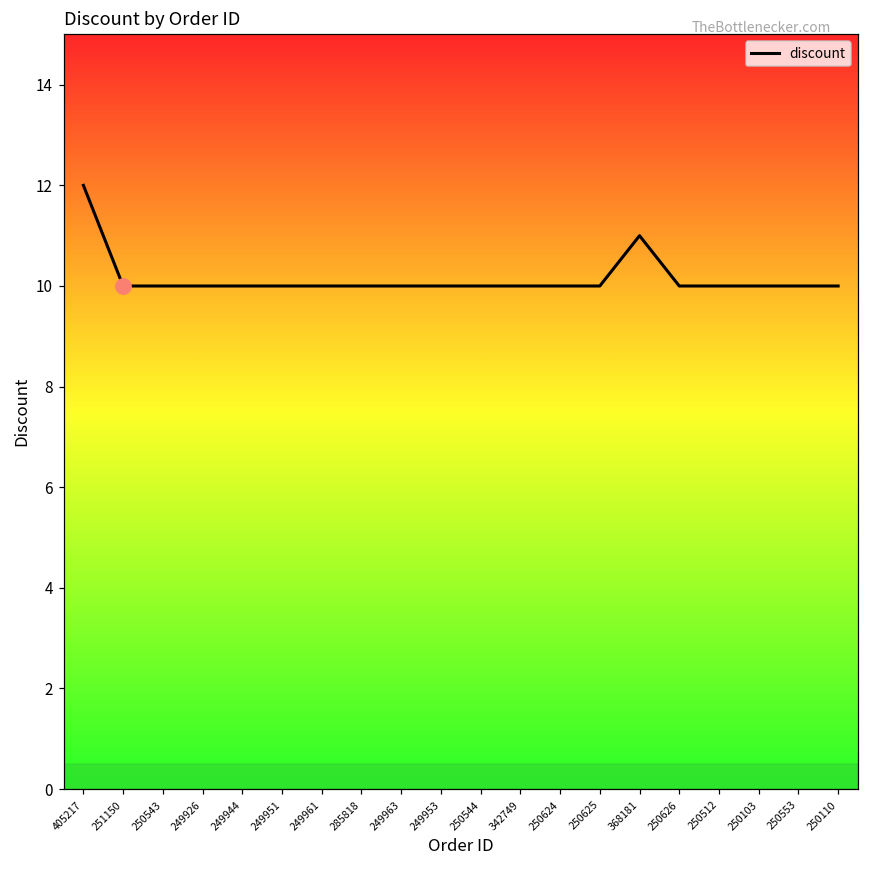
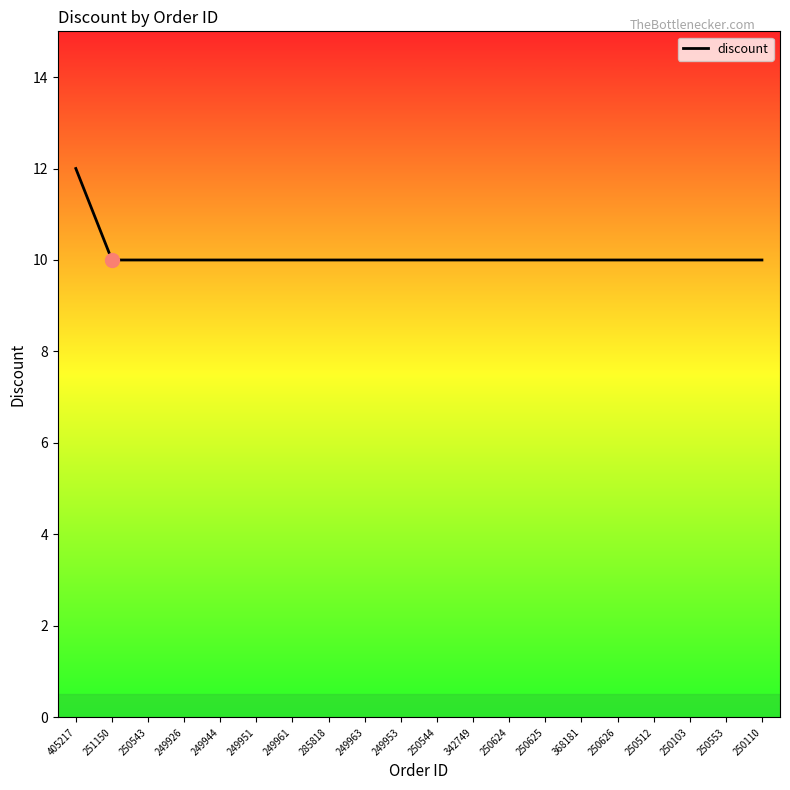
  {
    "discount": {
      "405217": 12,
      "250543": 10,
      "249926": 10,
      "249944": 10,
      "249951": 10,
      "249961": 10,
      "285818": 10,
      "249963": 10,
      "249953": 10,
      "250544": 10,
      "342749": 10,
      "250624": 10,
      "250625": 10,
-     "368181": 11,
+     "368181": 10,
      "250626": 10,
      "250512": 10,
      "250103": 10,
      "250553": 10,
      "250110": 10
    }
  }
